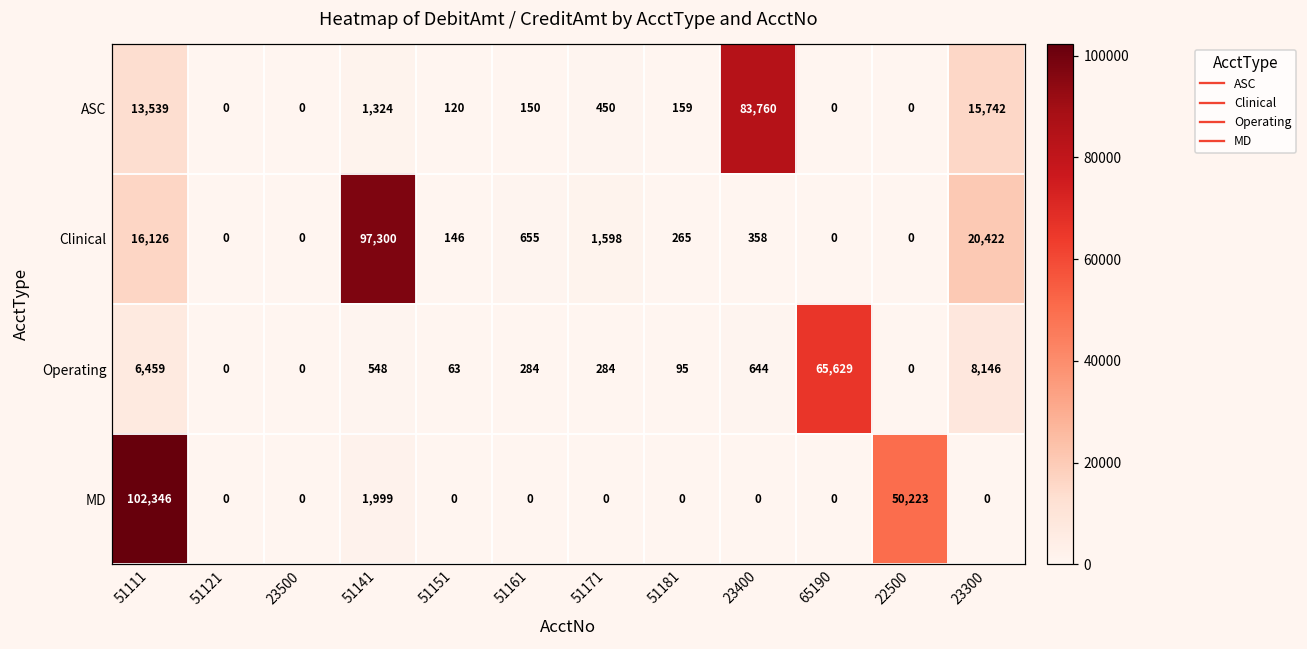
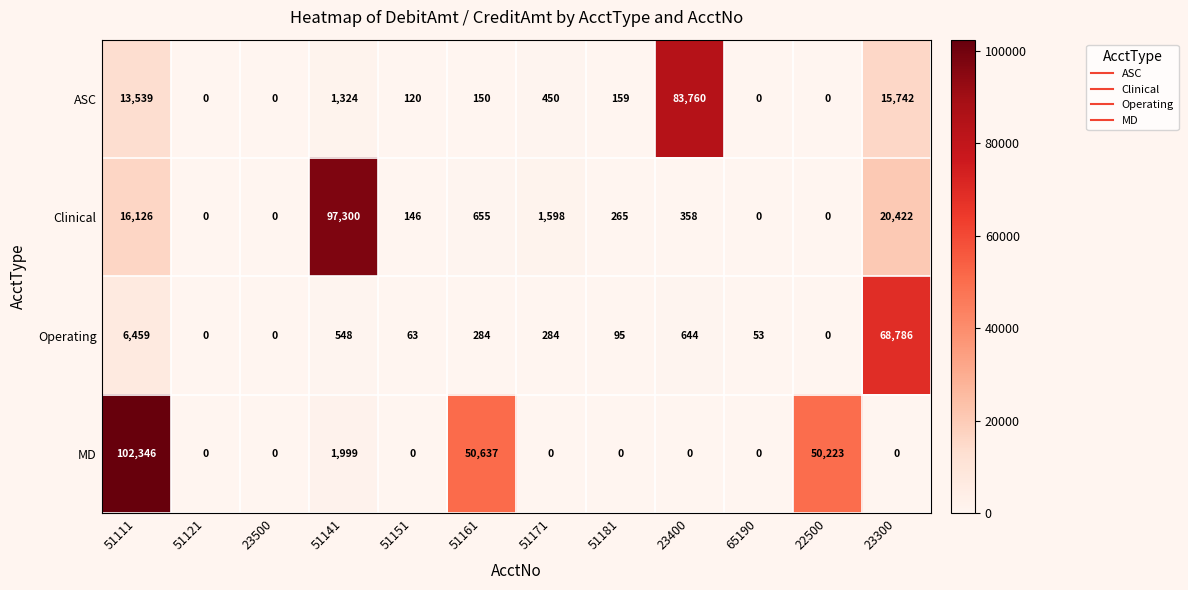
  {
    "ASC": {
      "51111": "13,539",
      "51121": "0",
      "23500": "0",
      "51141": "1,324",
      "51151": "120",
      "51161": "150",
      "51171": "450",
      "51181": "159",
      "23400": "83,760",
      "65190": "0",
      "22500": "0",
      "23300": "15,742"
    },
    "Clinical": {
      "51111": "16,126",
      "51121": "0",
      "23500": "0",
      "51141": "97,300",
      "51151": "146",
      "51161": "655",
      "51171": "1,598",
      "51181": "265",
      "23400": "358",
      "65190": "0",
      "22500": "0",
      "23300": "20,422"
    },
    "Operating": {
      "51111": "6,459",
      "51121": "0",
      "23500": "0",
      "51141": "548",
      "51151": "63",
      "51161": "284",
      "51171": "284",
      "51181": "95",
      "23400": "644",
-     "65190": "65,629",
+     "65190": "53",
      "22500": "0",
-     "23300": "8,146"
+     "23300": "68,786"
    },
    "MD": {
      "51111": "102,346",
      "51121": "0",
      "23500": "0",
      "51141": "1,999",
      "51151": "0",
-     "51161": "0",
+     "51161": "50,637",
      "51171": "0",
      "51181": "0",
      "23400": "0",
      "65190": "0",
      "22500": "50,223",
      "23300": "0"
    }
  }
